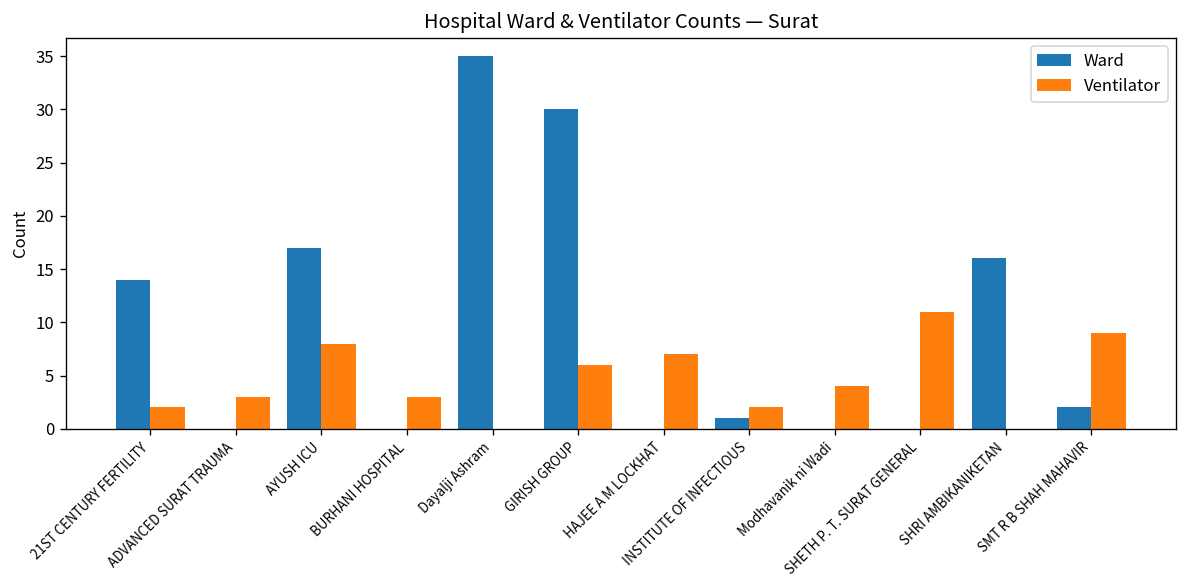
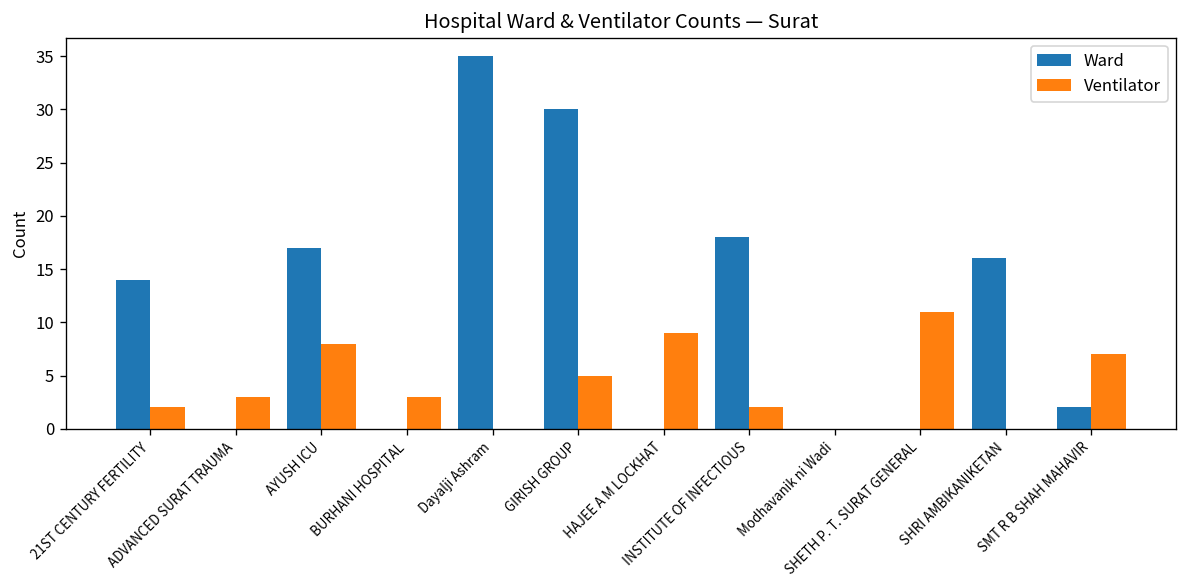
  {
    "Ward": {
      "21ST CENTURY FERTILITY": 14,
      "ADVANCED SURAT TRAUMA": 0,
      "AYUSH ICU": 17,
      "BURHANI HOSPITAL": 0,
      "Dayalji Ashram": 35,
      "GIRISH GROUP": 30,
      "HAJEE A M LOCKHAT": 0,
-     "INSTITUTE OF INFECTIOUS": 1,
+     "INSTITUTE OF INFECTIOUS": 18,
      "Modhavanik ni Wadi": 0,
      "SHETH P. T. SURAT GENERAL": 0,
      "SHRI AMBIKANIKETAN": 16,
      "SMT R B SHAH MAHAVIR": 2
    },
    "Ventilator": {
      "21ST CENTURY FERTILITY": 2,
      "ADVANCED SURAT TRAUMA": 3,
      "AYUSH ICU": 8,
      "BURHANI HOSPITAL": 3,
      "Dayalji Ashram": 0,
-     "GIRISH GROUP": 6,
-     "HAJEE A M LOCKHAT": 7,
+     "GIRISH GROUP": 5,
+     "HAJEE A M LOCKHAT": 9,
      "INSTITUTE OF INFECTIOUS": 2,
-     "Modhavanik ni Wadi": 4,
+     "Modhavanik ni Wadi": 0,
      "SHETH P. T. SURAT GENERAL": 11,
      "SHRI AMBIKANIKETAN": 0,
-     "SMT R B SHAH MAHAVIR": 9
+     "SMT R B SHAH MAHAVIR": 7
    }
  }
